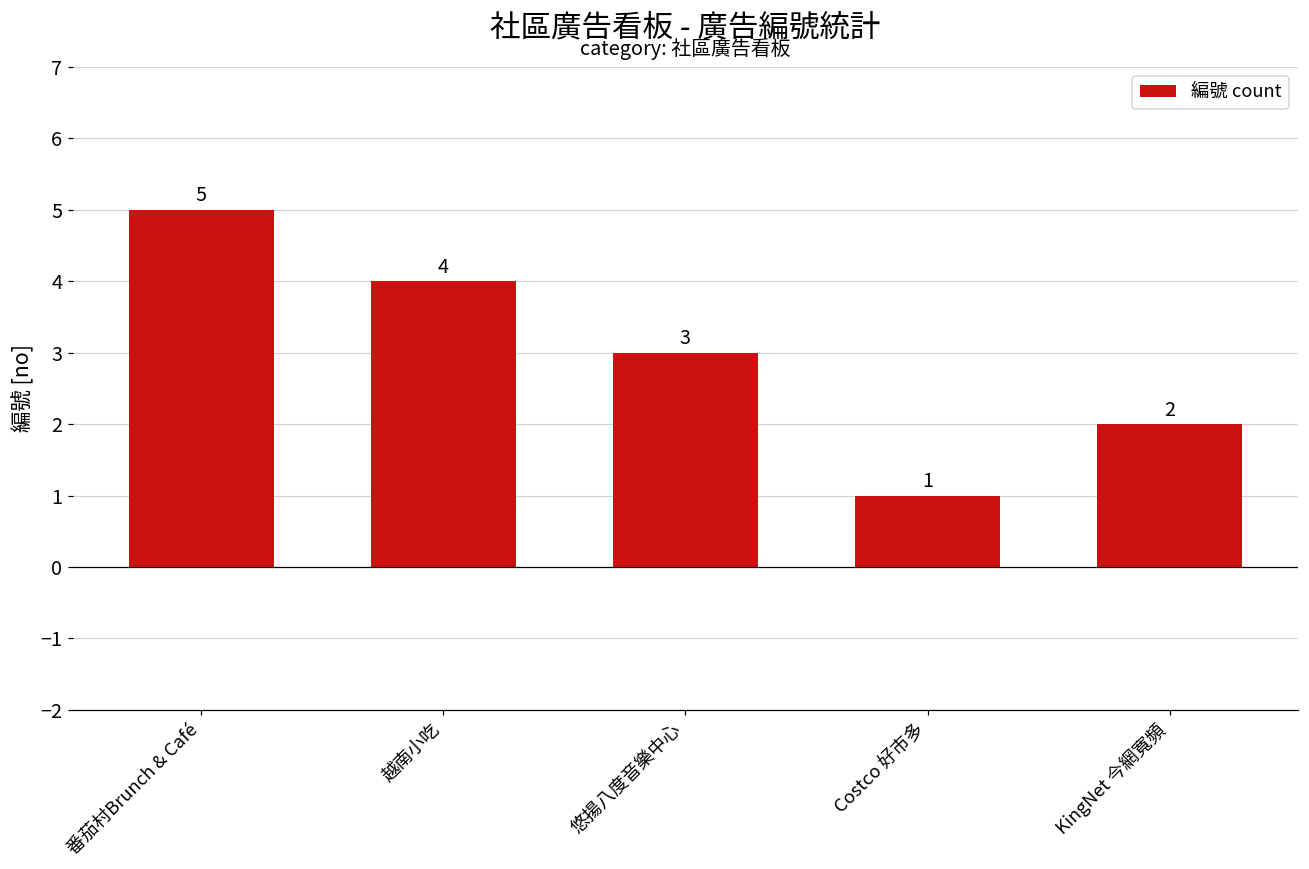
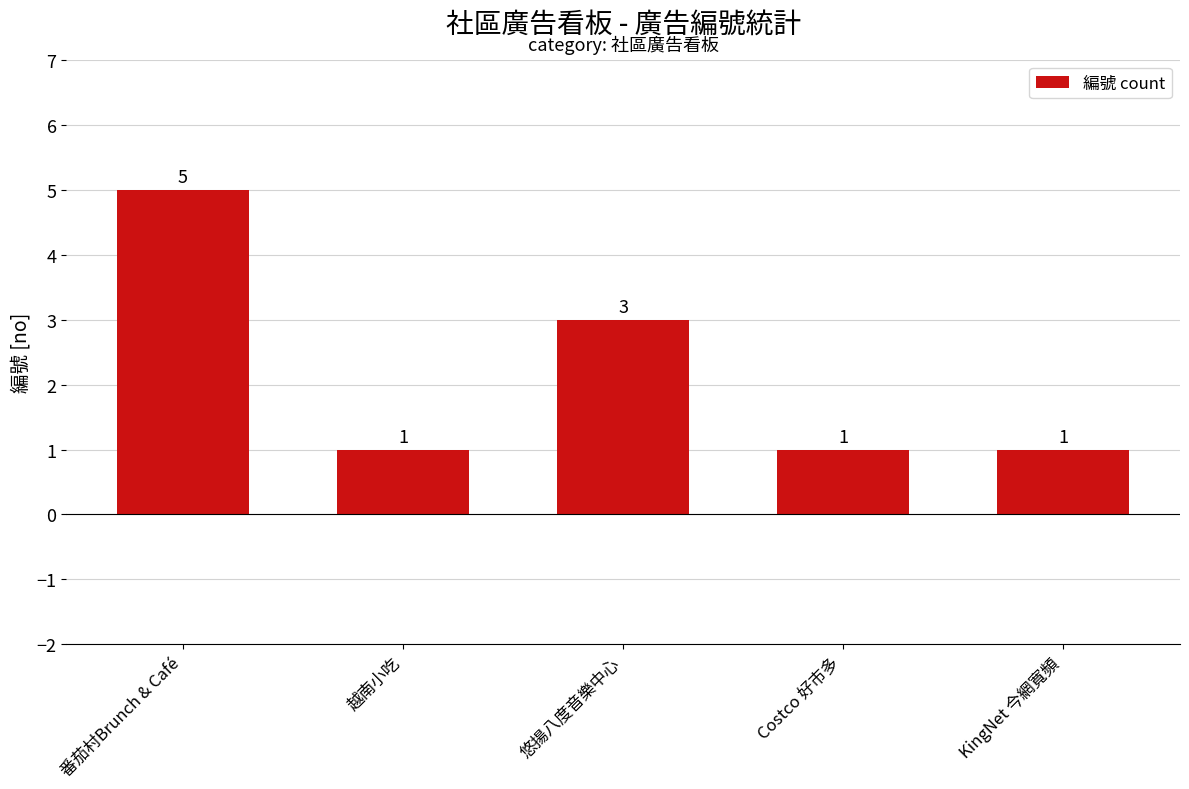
  {
    "番茄村Brunch & Café": 5,
-   "越南小吃": 4,
+   "越南小吃": 1,
    "悠揚八度音樂中心": 3,
    "Costco 好市多": 1,
-   "KingNet 今網寬頻": 2
+   "KingNet 今網寬頻": 1
  }
